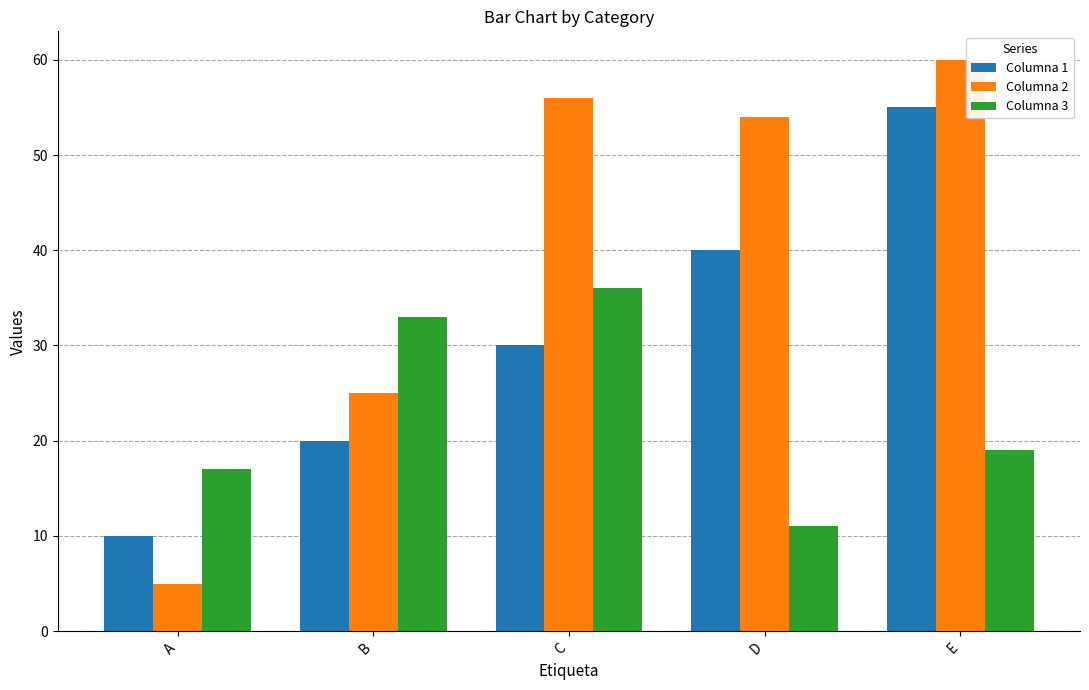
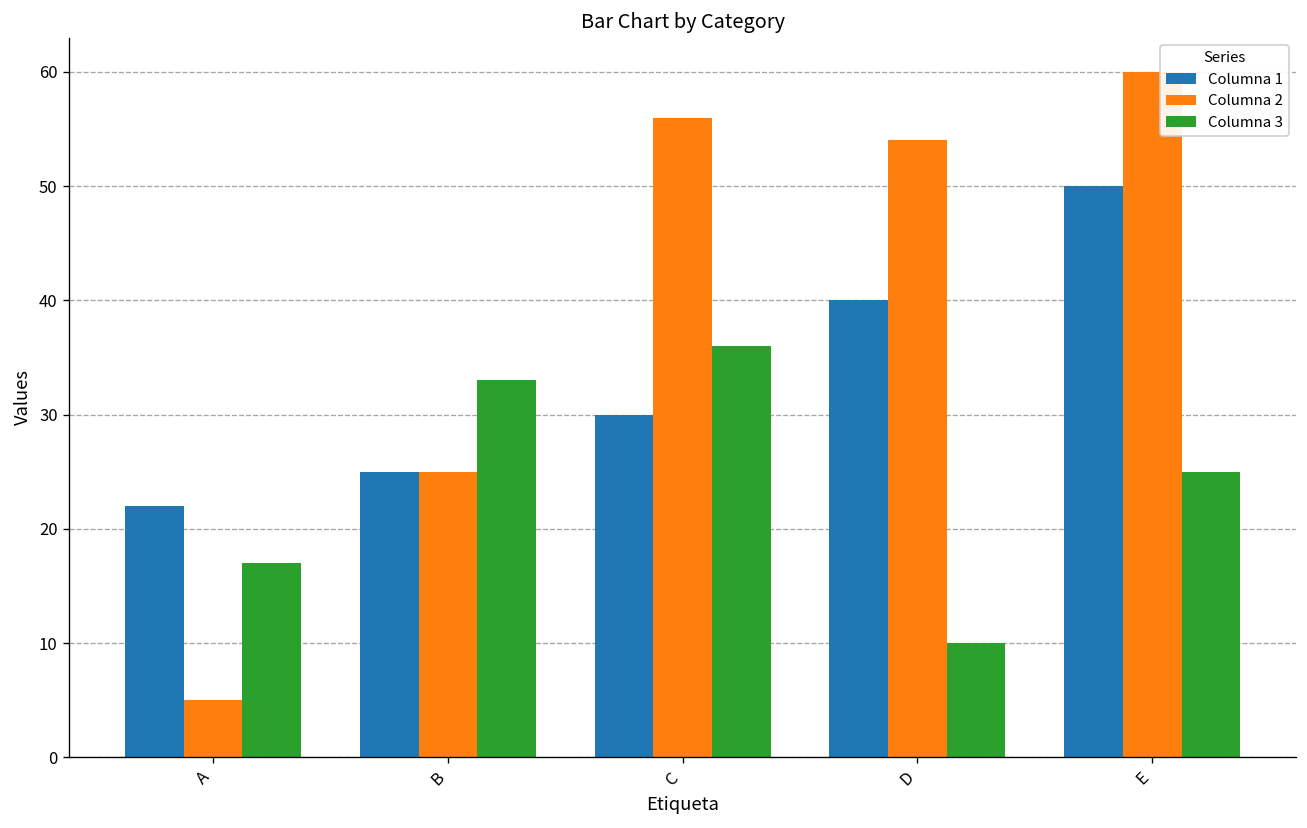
  {
    "Columna 1": {
-     "A": 10,
-     "B": 20,
+     "A": 22,
+     "B": 25,
      "C": 30,
      "D": 40,
-     "E": 55
+     "E": 50
    },
    "Columna 2": {
      "A": 5,
      "B": 25,
      "C": 56,
      "D": 54,
      "E": 60
    },
    "Columna 3": {
      "A": 17,
      "B": 33,
      "C": 36,
-     "D": 11,
-     "E": 19
+     "D": 10,
+     "E": 25
    }
  }
